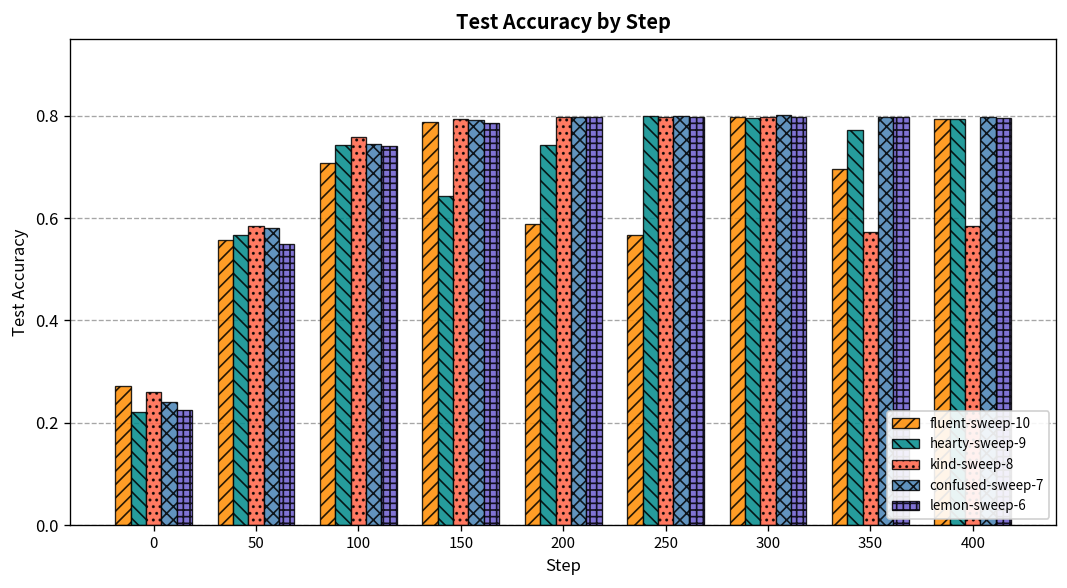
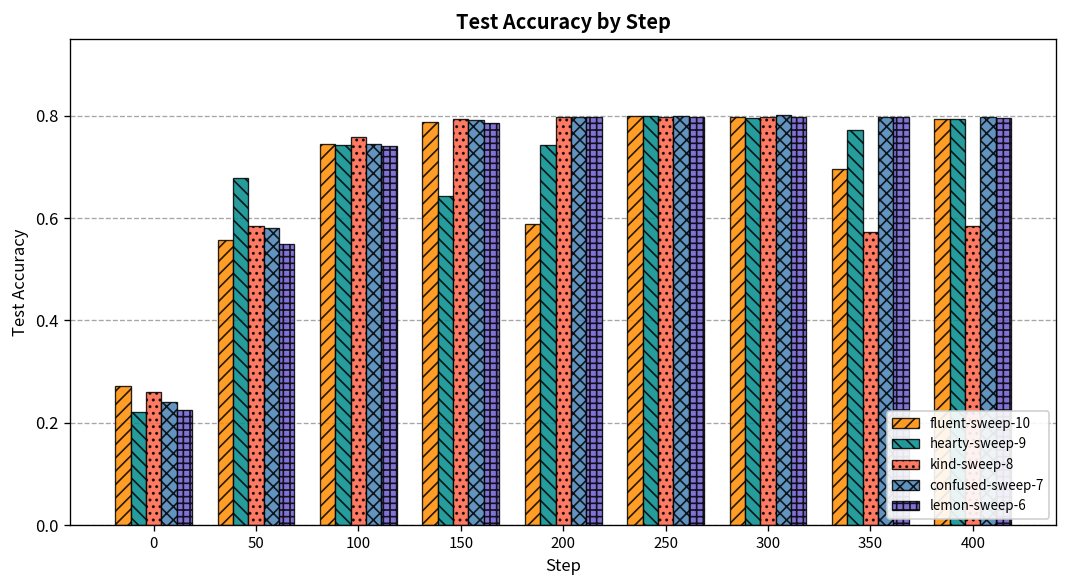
  {
    "fluent-sweep-10": {
      "0": 0.27,
      "50": 0.56,
-     "100": 0.71,
+     "100": 0.74,
      "150": 0.79,
      "200": 0.59,
-     "250": 0.57,
+     "250": 0.80,
      "300": 0.80,
      "350": 0.69,
      "400": 0.79
    },
    "hearty-sweep-9": {
      "0": 0.22,
-     "50": 0.57,
+     "50": 0.68,
      "100": 0.74,
      "150": 0.64,
      "200": 0.74,
      "250": 0.80,
      "300": 0.80,
      "350": 0.77,
      "400": 0.79
    },
    "kind-sweep-8": {
      "0": 0.26,
      "50": 0.59,
      "100": 0.76,
      "150": 0.79,
      "200": 0.80,
      "250": 0.80,
      "300": 0.80,
      "350": 0.57,
      "400": 0.58
    }
  }
